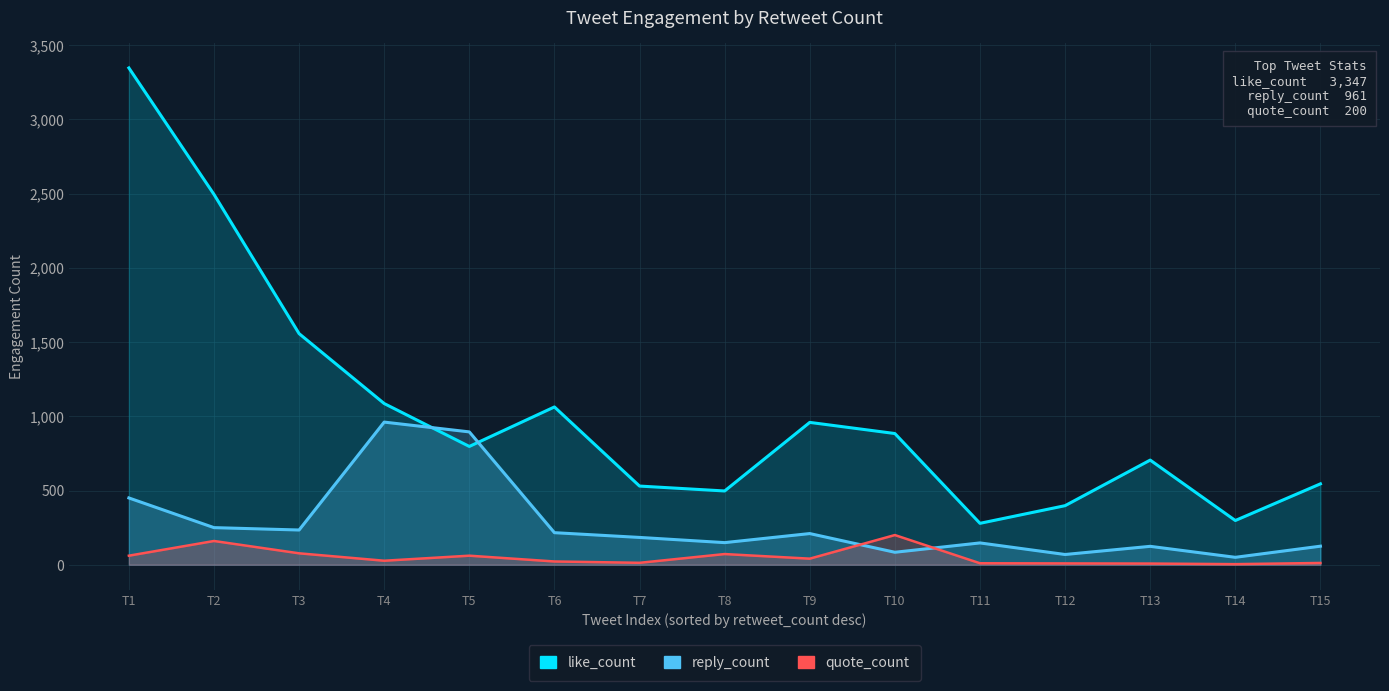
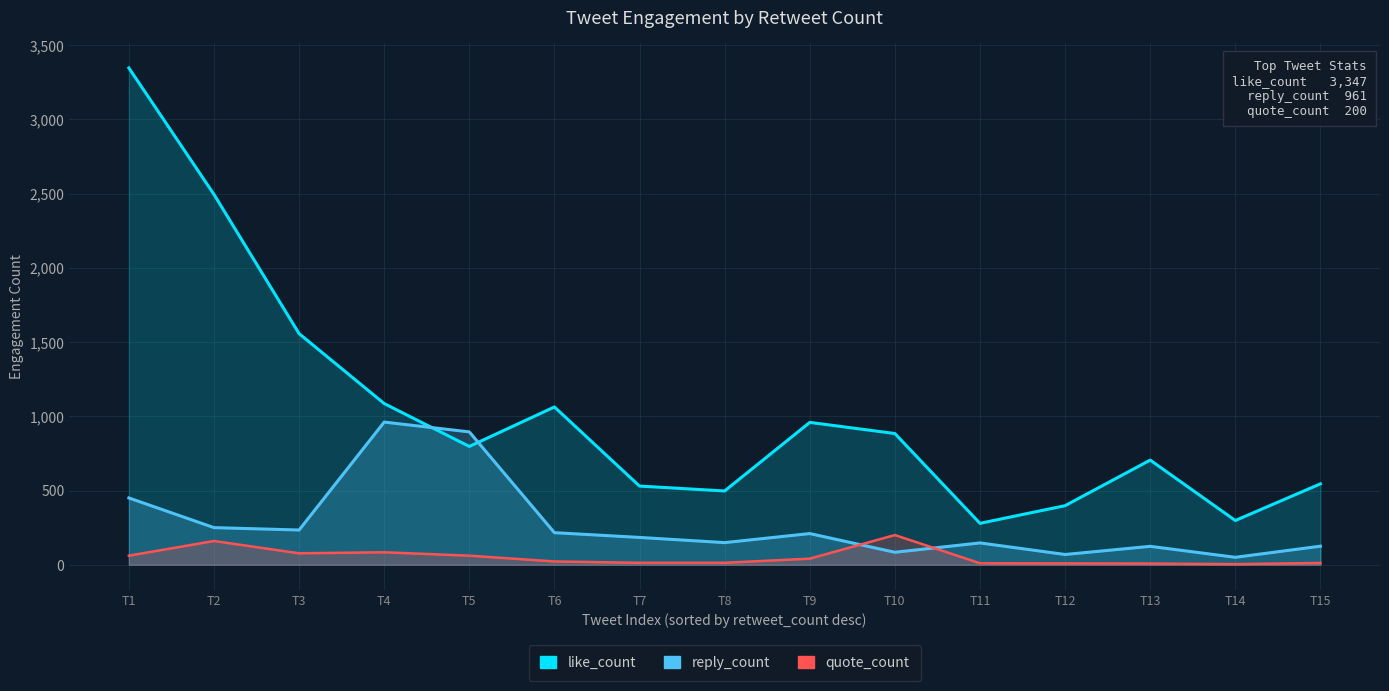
  {
    "quote_count": {
      "T1": 60,
      "T2": 160,
      "T3": 80,
-     "T4": 30,
+     "T4": 80,
      "T5": 60,
      "T6": 20,
      "T7": 10,
-     "T8": 70,
+     "T8": 10,
      "T9": 40,
      "T10": 200,
      "T11": 10,
      "T12": 10,
      "T13": 10,
      "T14": 0,
      "T15": 10
    }
  }
